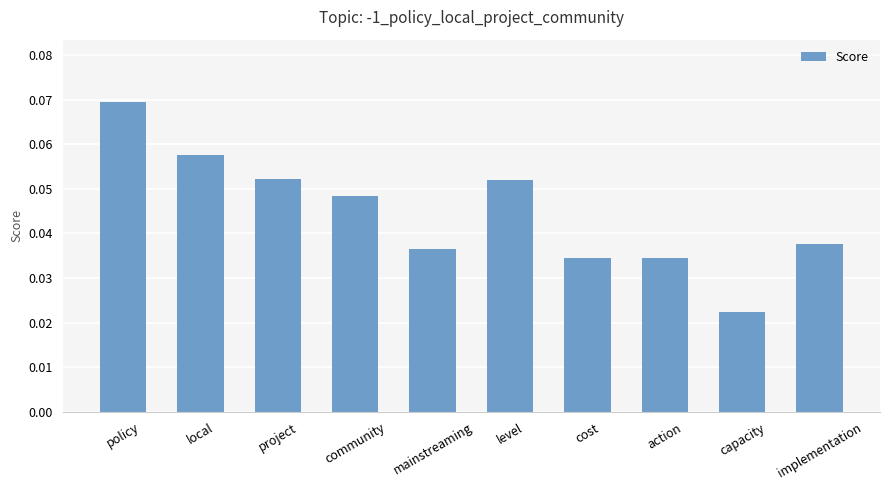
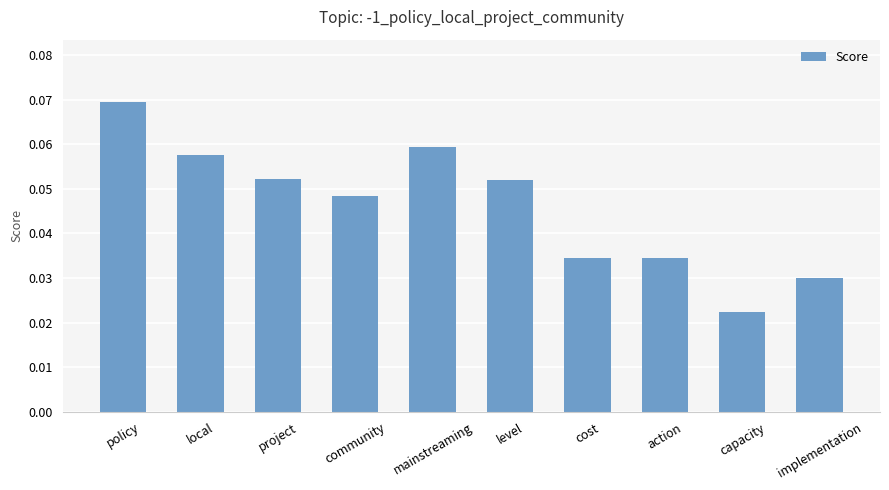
  {
    "policy": 0.070,
    "local": 0.058,
    "project": 0.052,
    "community": 0.048,
-   "mainstreaming": 0.036,
+   "mainstreaming": 0.059,
    "level": 0.052,
    "cost": 0.034,
    "action": 0.034,
    "capacity": 0.022,
-   "implementation": 0.038
+   "implementation": 0.030
  }
